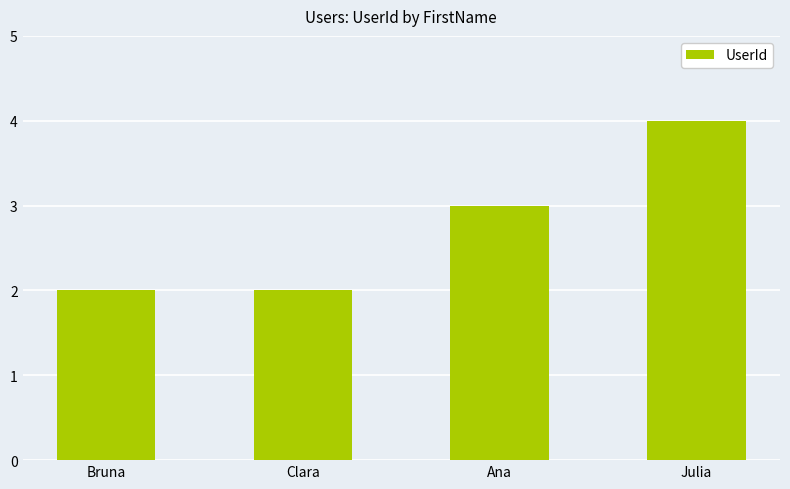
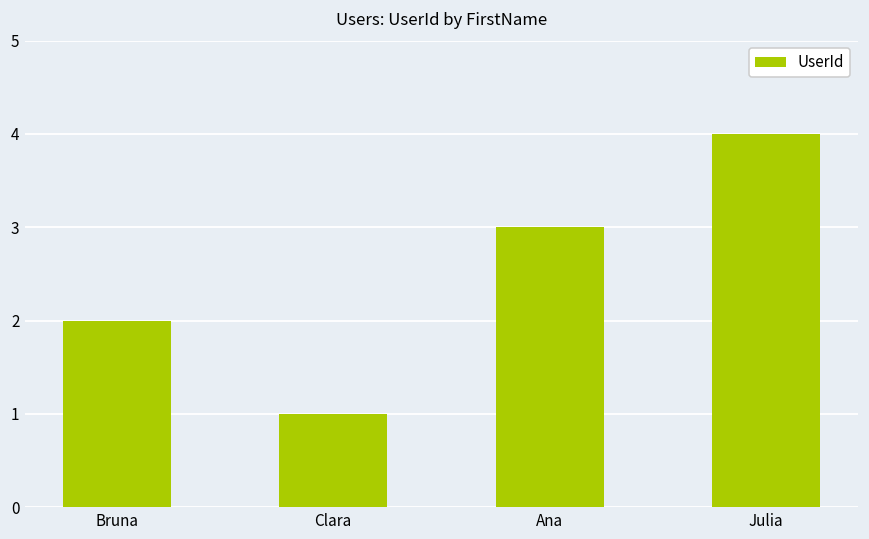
  {
    "Bruna": 2,
-   "Clara": 2,
+   "Clara": 1,
    "Ana": 3,
    "Julia": 4
  }
